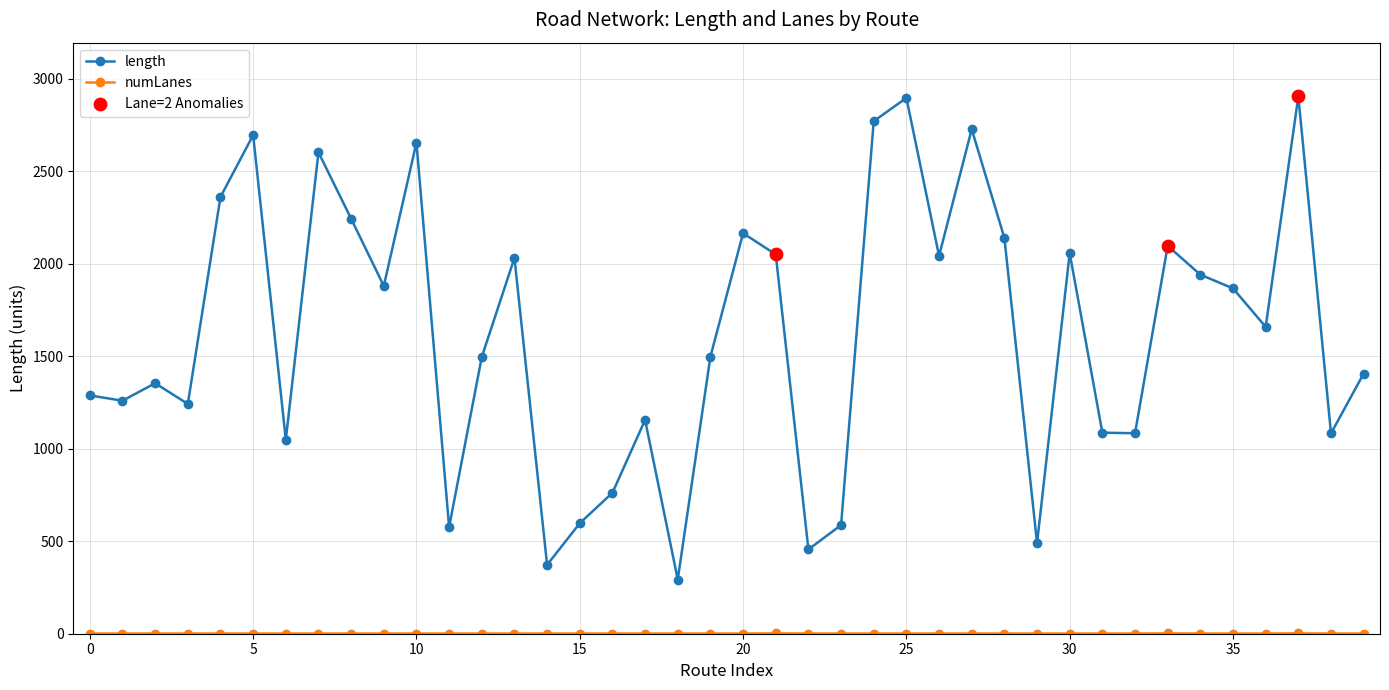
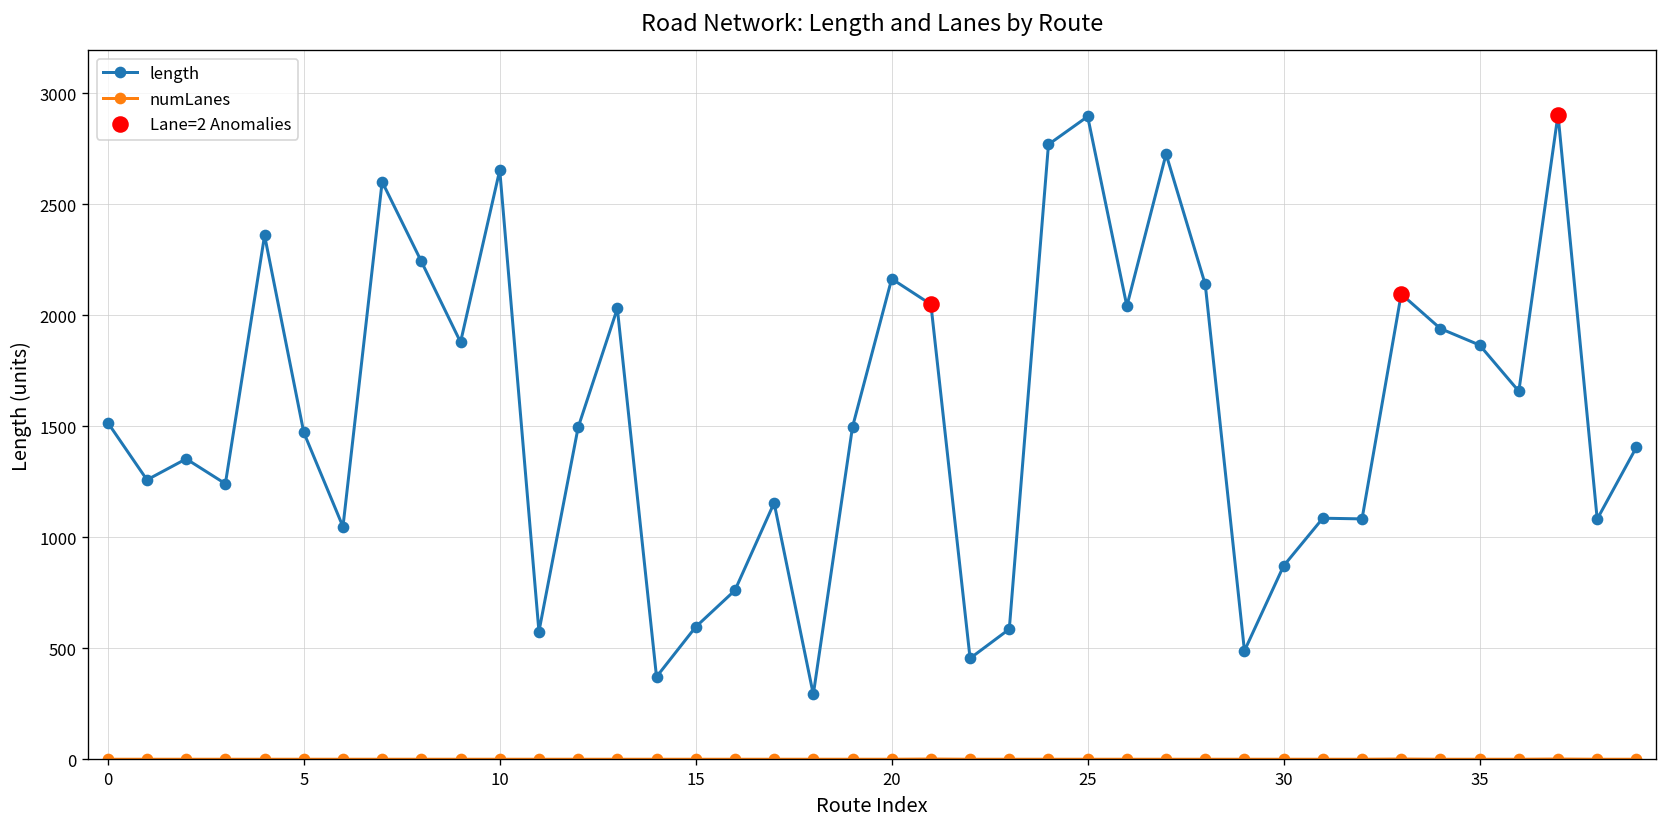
  {
    "length": {
-     "0": 1290,
-     "5": 2700,
+     "0": 1520,
+     "5": 1470,
      "10": 2650,
      "15": 600,
      "20": 2160,
      "25": 2900,
-     "30": 2060,
+     "30": 870,
      "35": 1870
    },
    "numLanes": {
      "0": 0,
      "5": 0,
      "10": 0,
      "15": 0,
      "20": 0,
      "25": 0,
      "30": 0,
      "35": 0
    }
  }
